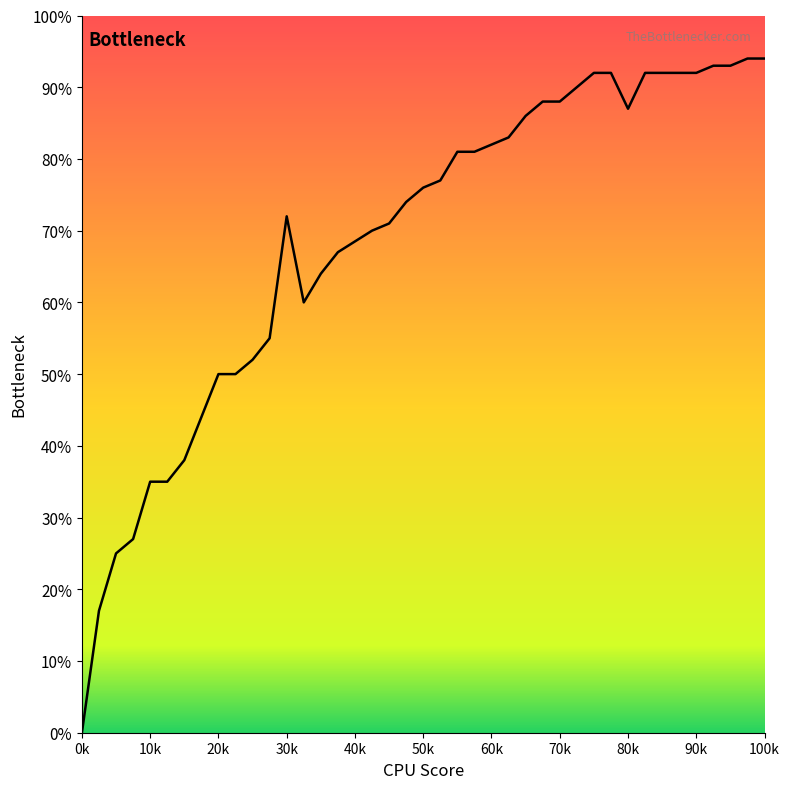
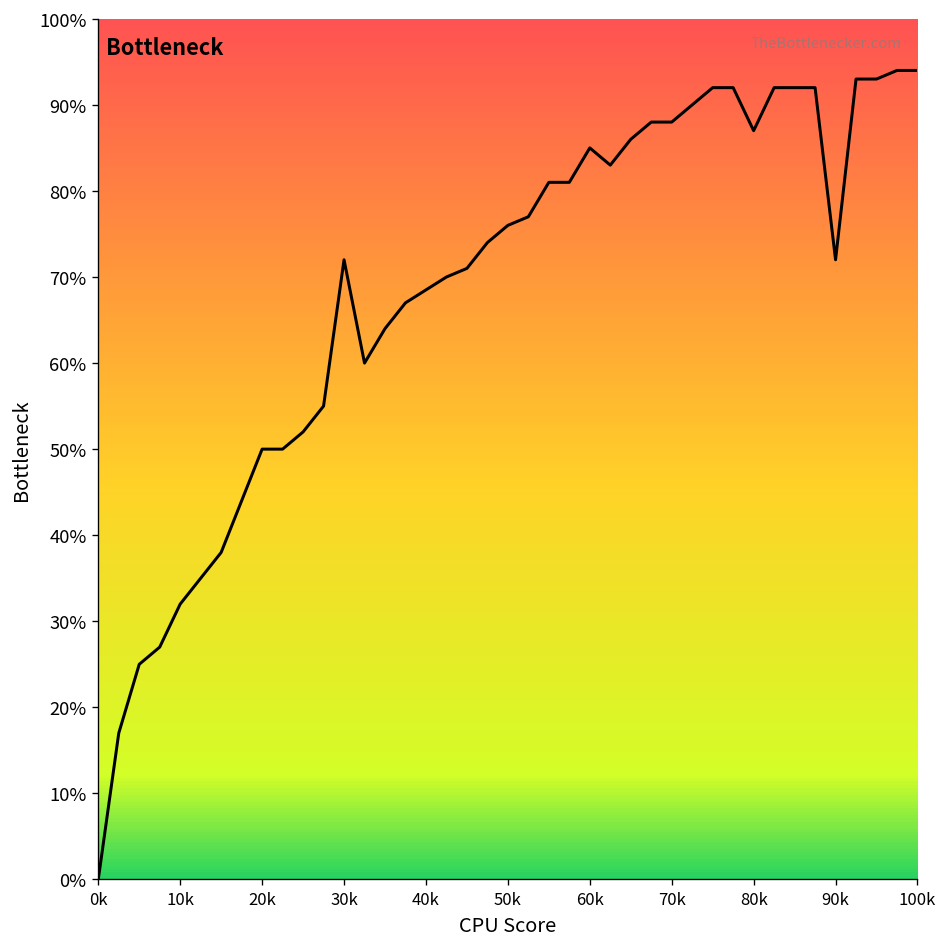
  {
    "0k": "0%",
-   "10k": "35%",
+   "10k": "32%",
    "20k": "50%",
    "30k": "72%",
    "50k": "76%",
-   "60k": "82%",
+   "60k": "85%",
    "70k": "88%",
    "80k": "87%",
-   "90k": "92%",
+   "90k": "72%",
    "100k": "94%"
  }
